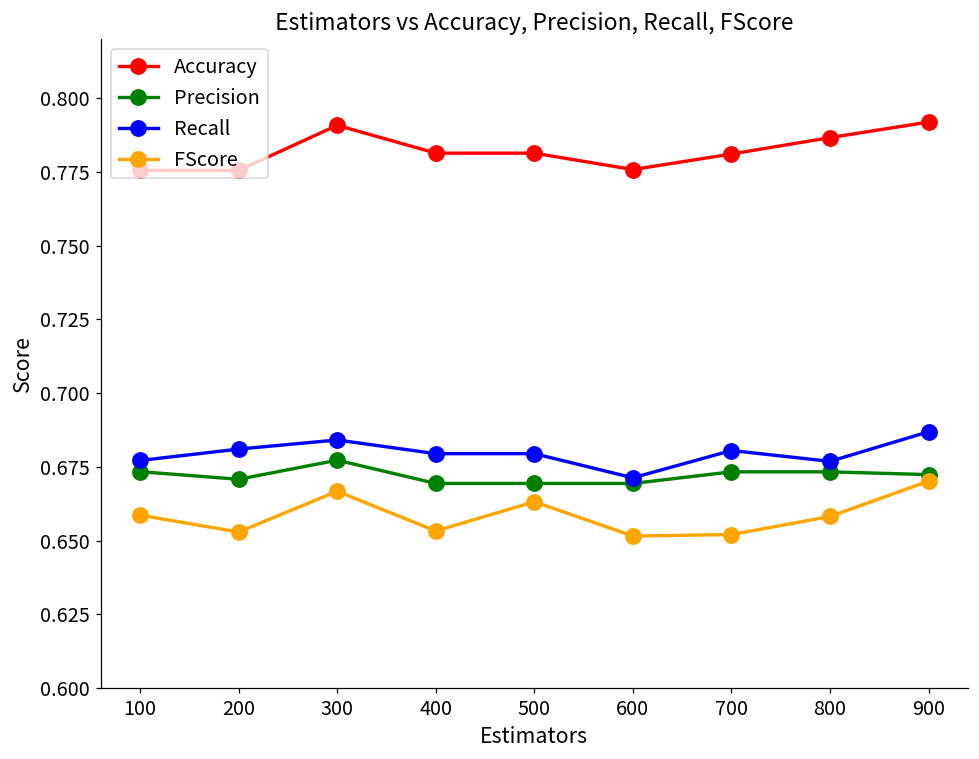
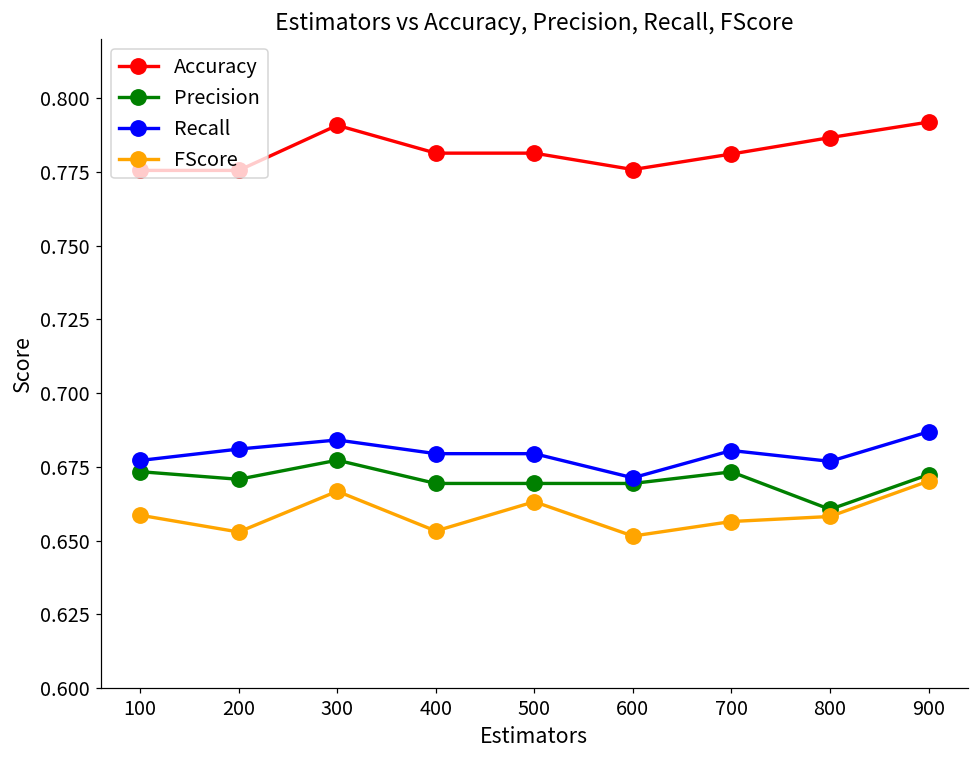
  {
    "Accuracy": {
      "300": 0.791,
      "400": 0.781,
      "500": 0.781,
      "600": 0.776,
      "700": 0.781,
      "800": 0.787,
      "900": 0.792
    },
    "Precision": {
      "100": 0.673,
      "200": 0.671,
      "300": 0.677,
      "400": 0.669,
      "500": 0.669,
      "600": 0.669,
      "700": 0.673,
-     "800": 0.673,
+     "800": 0.661,
      "900": 0.672
    },
    "Recall": {
      "100": 0.677,
      "200": 0.681,
      "300": 0.684,
      "400": 0.679,
      "500": 0.679,
      "600": 0.671,
      "700": 0.681,
      "800": 0.677,
      "900": 0.687
    },
    "FScore": {
      "100": 0.659,
      "200": 0.653,
      "300": 0.667,
      "400": 0.653,
      "500": 0.663,
      "600": 0.652,
-     "700": 0.652,
+     "700": 0.656,
      "800": 0.658,
      "900": 0.670
    }
  }
